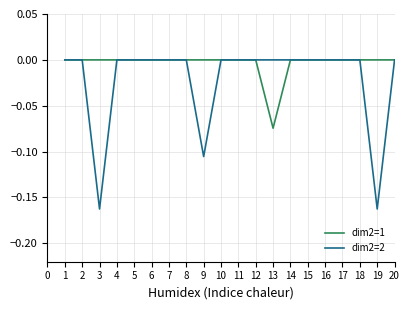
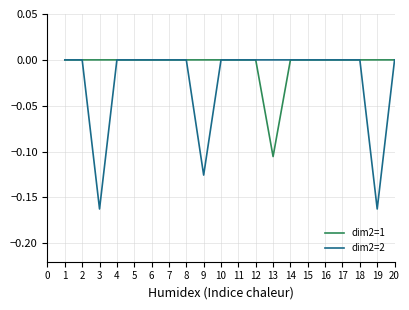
  {
    "dim2=1": {
      "3": 0.00,
      "9": 0.00,
-     "13": -0.07,
+     "13": -0.11,
      "19": 0.00
    },
    "dim2=2": {
      "3": -0.16,
-     "9": -0.11,
+     "9": -0.13,
      "13": 0.00,
      "19": -0.16
    }
  }
